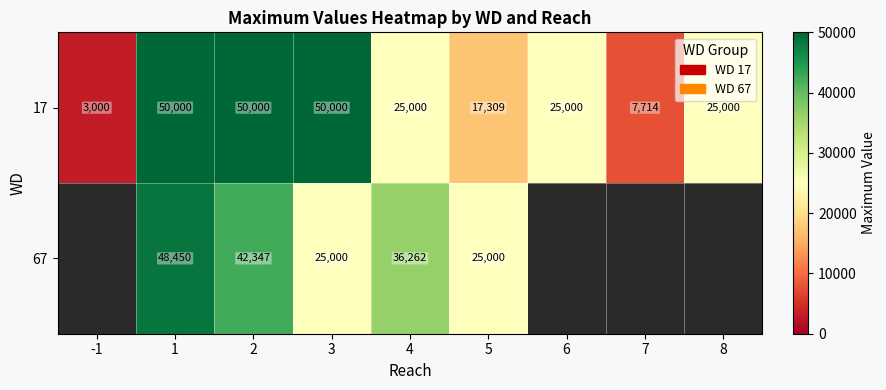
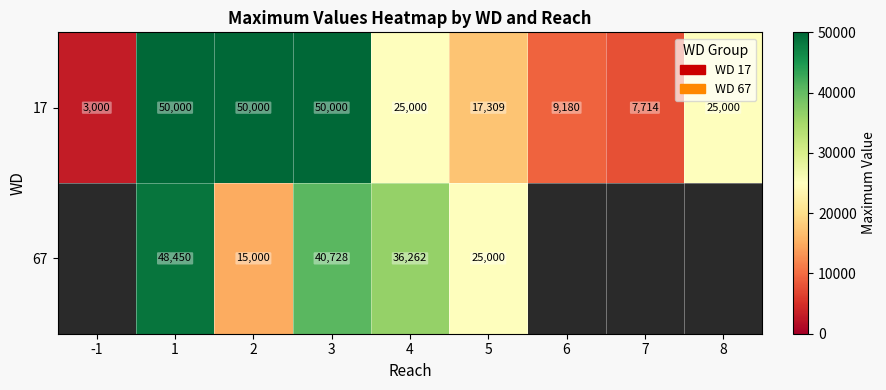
  {
    "17": {
-     "6": "25,000"
+     "6": "9,180"
    },
    "67": {
-     "2": "42,347",
-     "3": "25,000"
+     "2": "15,000",
+     "3": "40,728"
    }
  }
